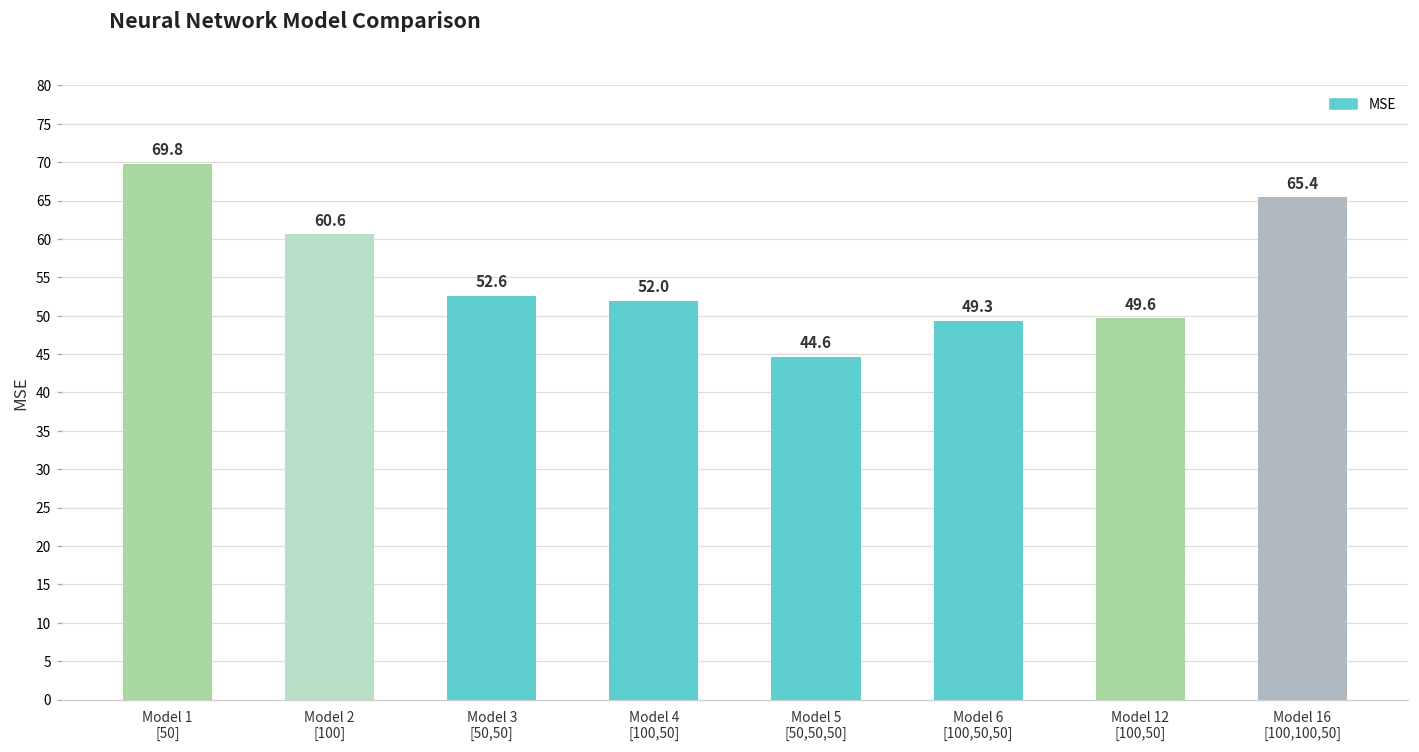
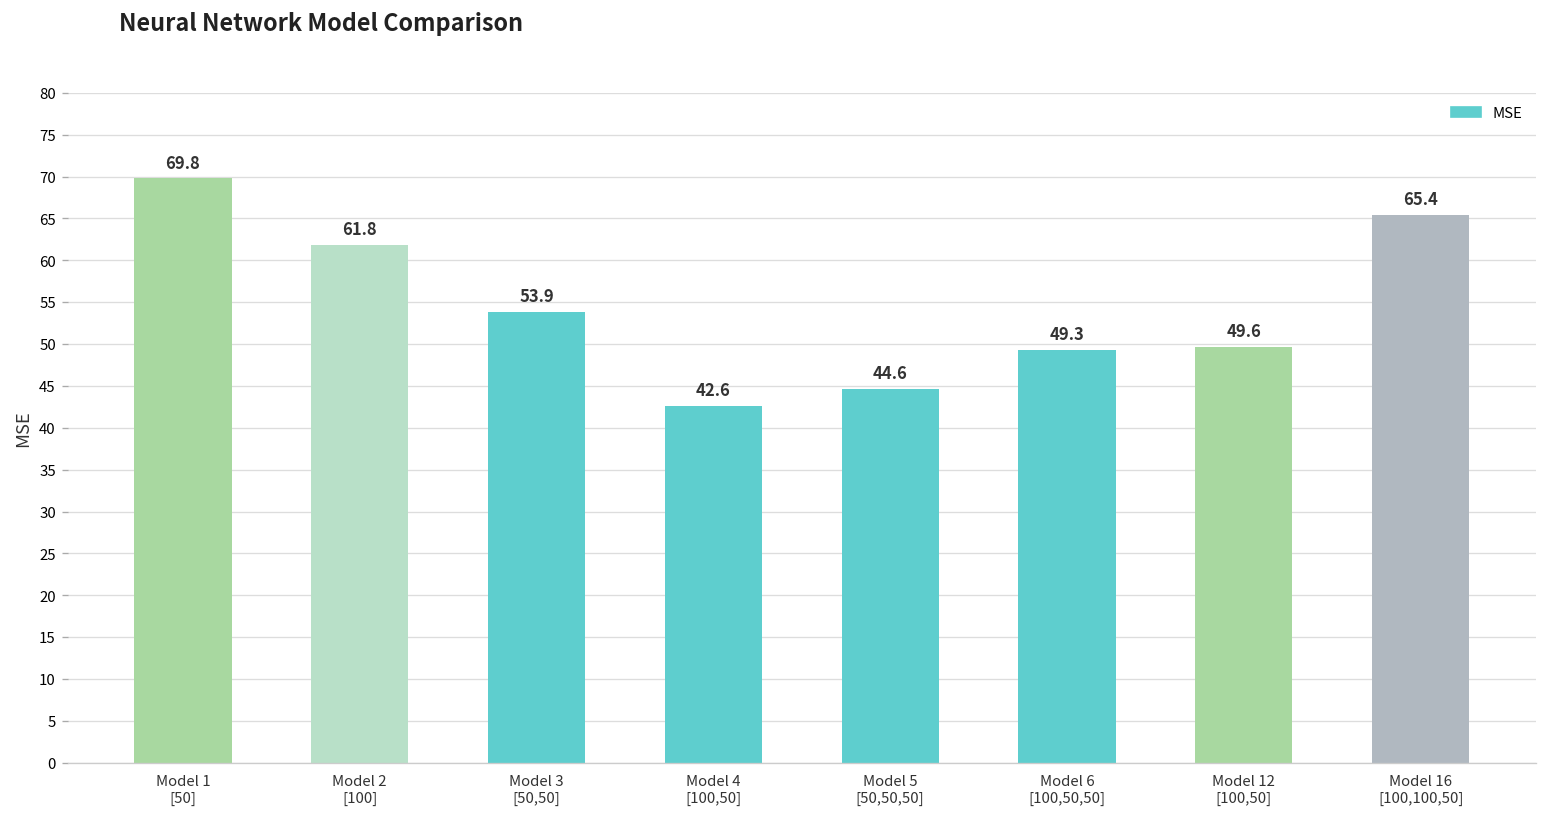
  {
    "Model 1 [50]": 69.8,
-   "Model 2 [100]": 60.6,
-   "Model 3 [50,50]": 52.6,
-   "Model 4 [100,50]": 52.0,
+   "Model 2 [100]": 61.8,
+   "Model 3 [50,50]": 53.9,
+   "Model 4 [100,50]": 42.6,
    "Model 5 [50,50,50]": 44.6,
    "Model 6 [100,50,50]": 49.3,
    "Model 12 [100,50]": 49.6,
    "Model 16 [100,100,50]": 65.4
  }
